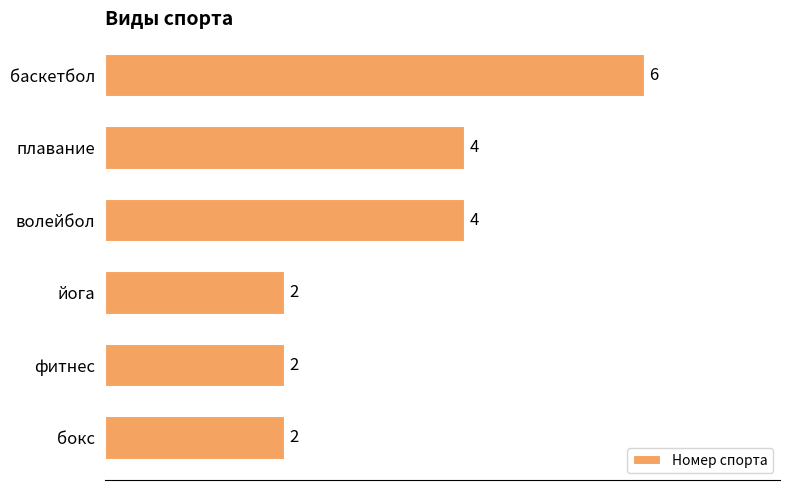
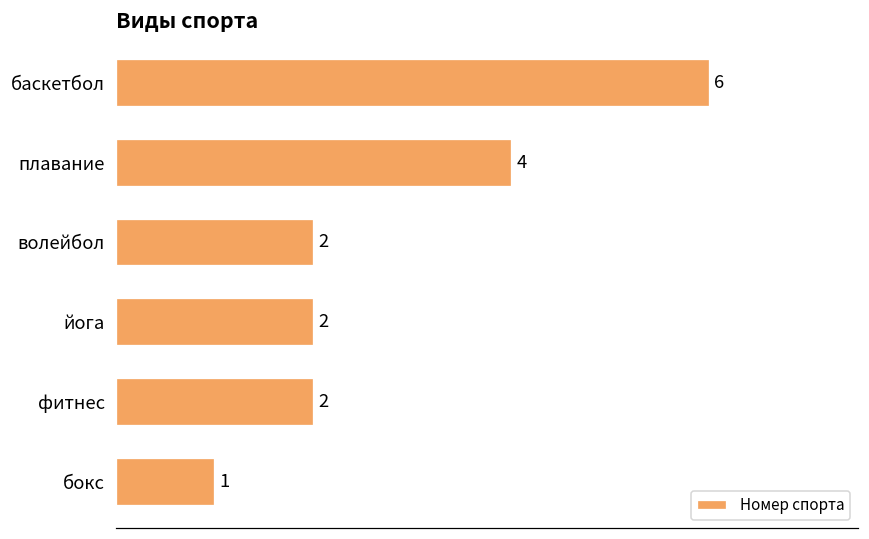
  {
    "баскетбол": 6,
    "плавание": 4,
-   "волейбол": 4,
+   "волейбол": 2,
    "йога": 2,
    "фитнес": 2,
-   "бокс": 2
+   "бокс": 1
  }
